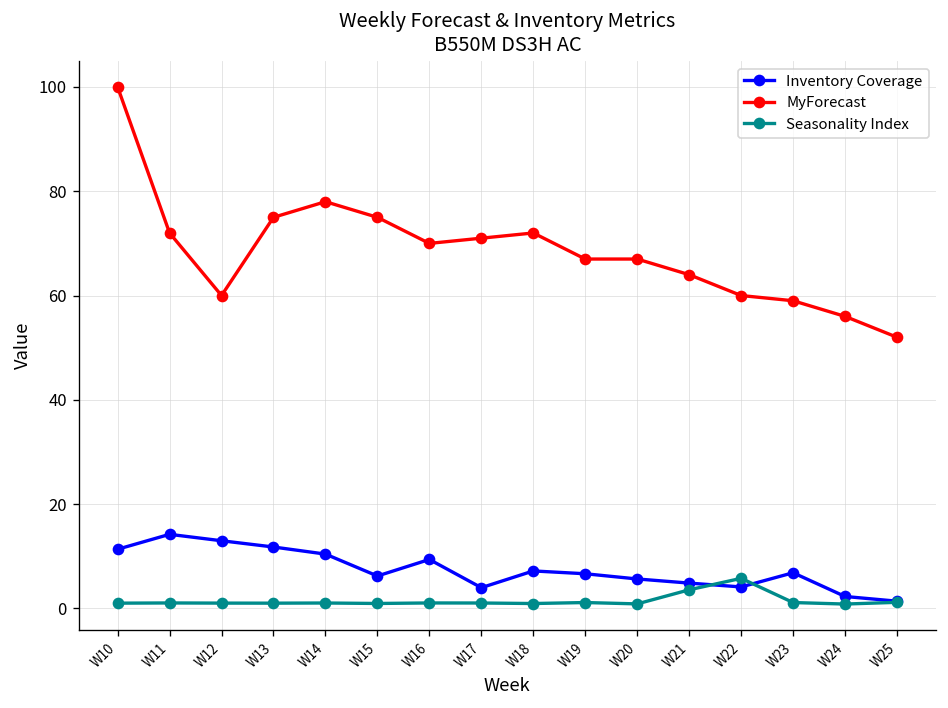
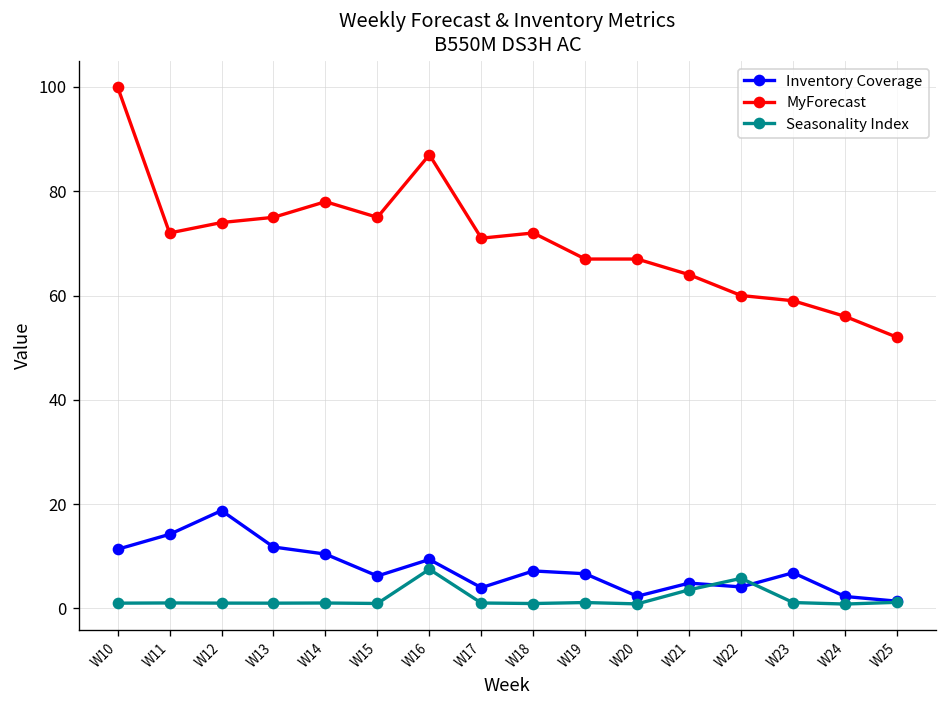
  {
    "Inventory Coverage": {
      "W10": 11,
      "W11": 14,
-     "W12": 13,
+     "W12": 19,
      "W13": 12,
      "W14": 10,
      "W15": 6,
      "W16": 9,
      "W17": 4,
      "W18": 7,
      "W19": 7,
-     "W20": 6,
+     "W20": 2,
      "W21": 5,
      "W22": 4,
      "W23": 7,
      "W24": 2
    },
    "MyForecast": {
      "W10": 100,
      "W11": 72,
-     "W12": 60,
+     "W12": 74,
      "W13": 75,
      "W14": 78,
      "W15": 75,
-     "W16": 70,
+     "W16": 87,
      "W17": 71,
      "W18": 72,
      "W19": 67,
      "W20": 67,
      "W21": 64,
      "W22": 60,
      "W23": 59,
      "W24": 56,
      "W25": 52
    },
    "Seasonality Index": {
      "W10": 1,
      "W11": 1,
      "W12": 1,
      "W13": 1,
      "W14": 1,
      "W15": 1,
-     "W16": 1,
+     "W16": 8,
      "W17": 1,
      "W18": 1,
      "W19": 1,
      "W20": 1,
      "W21": 4,
      "W22": 6,
      "W23": 1,
      "W24": 1
    }
  }
